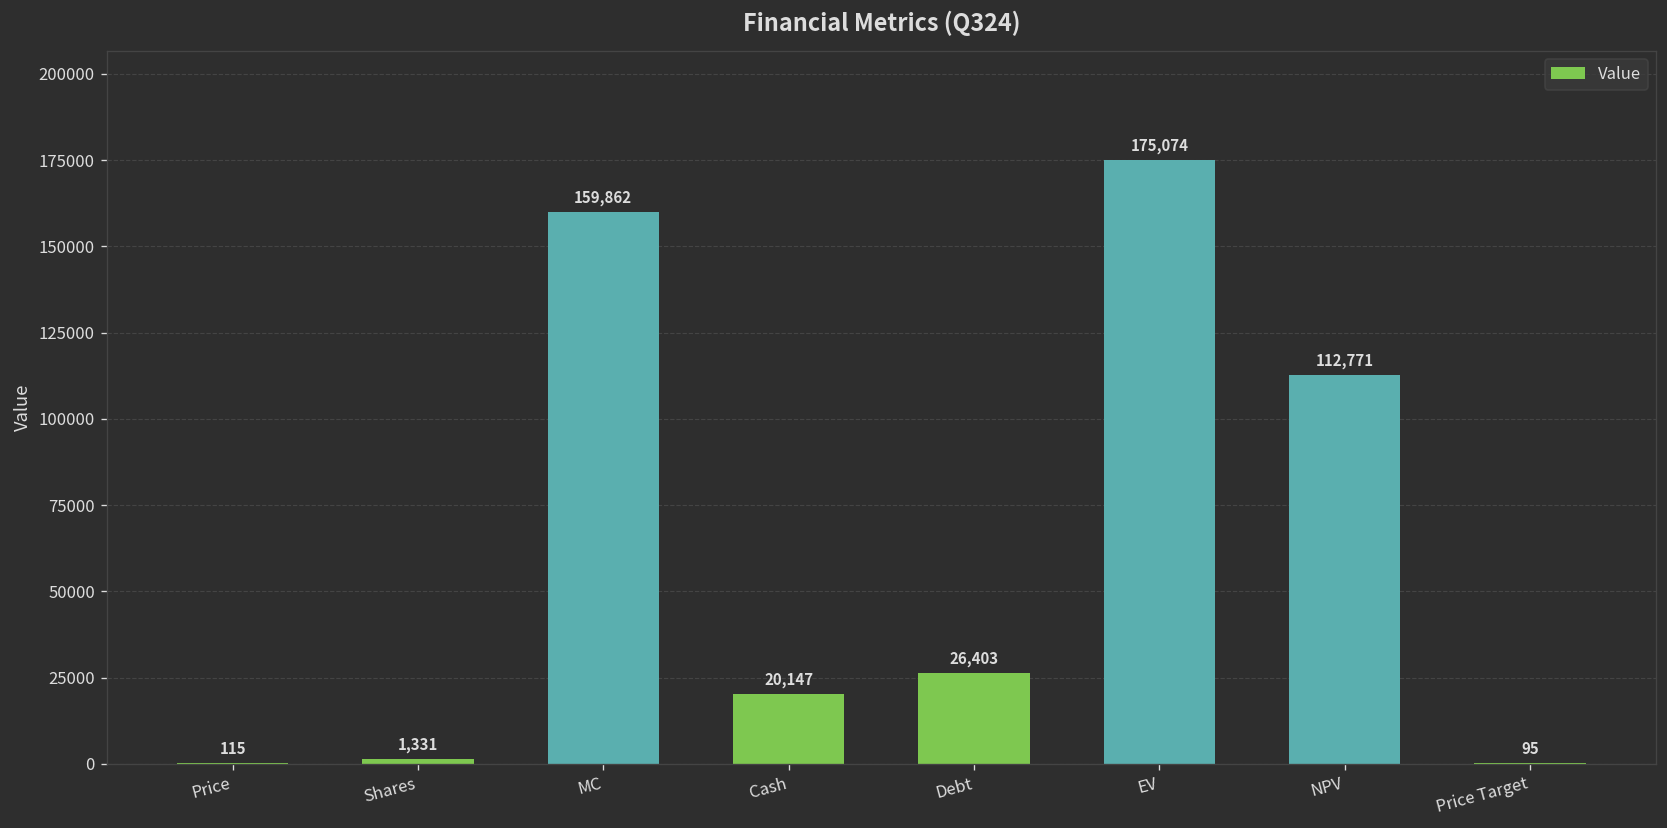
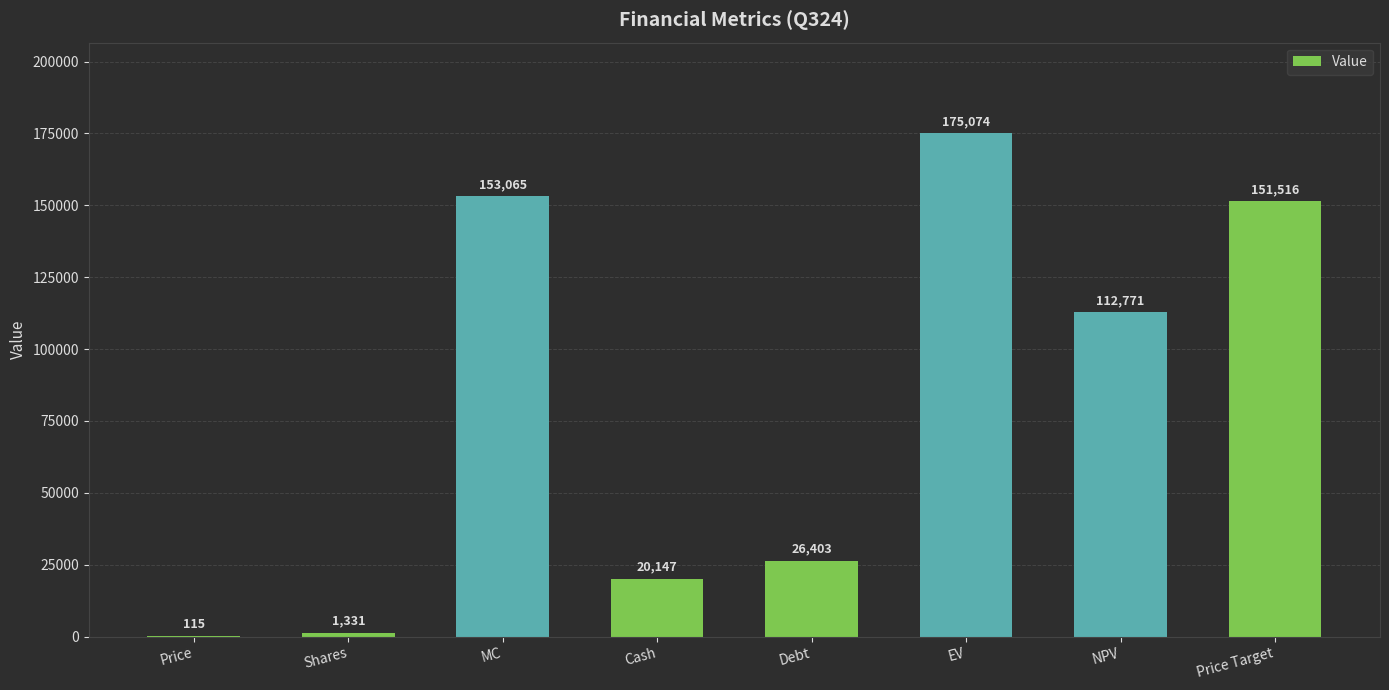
  {
    "Price": "115",
    "Shares": "1,331",
-   "MC": "159,862",
+   "MC": "153,065",
    "Cash": "20,147",
    "Debt": "26,403",
    "EV": "175,074",
    "NPV": "112,771",
-   "Price Target": "95"
+   "Price Target": "151,516"
  }
